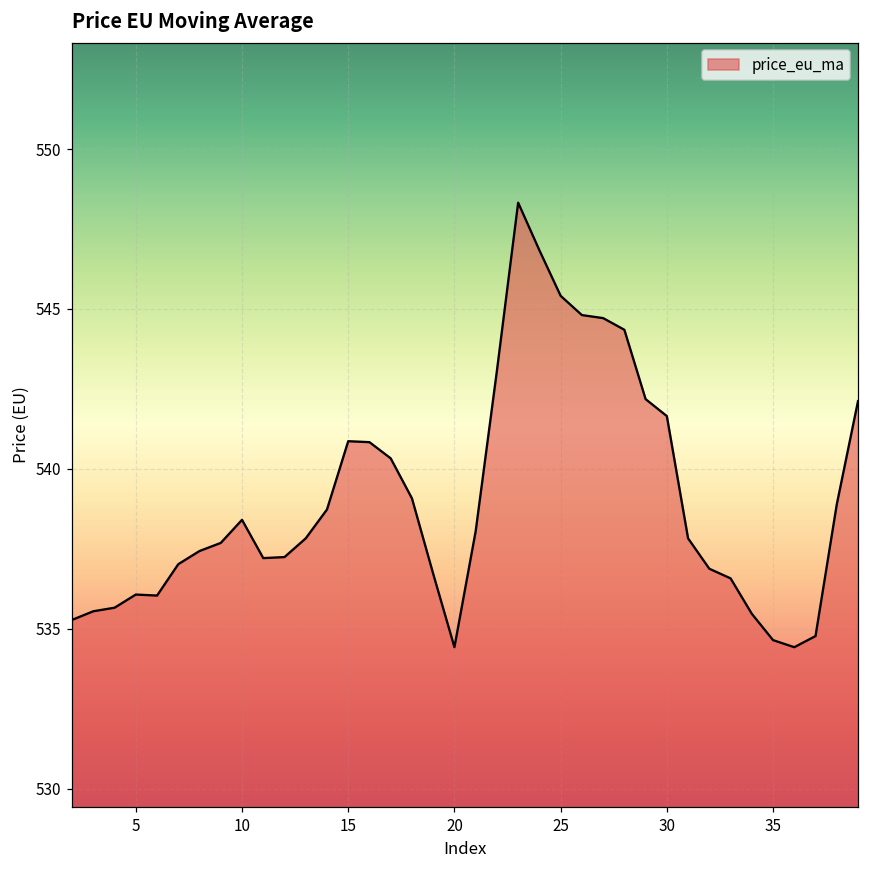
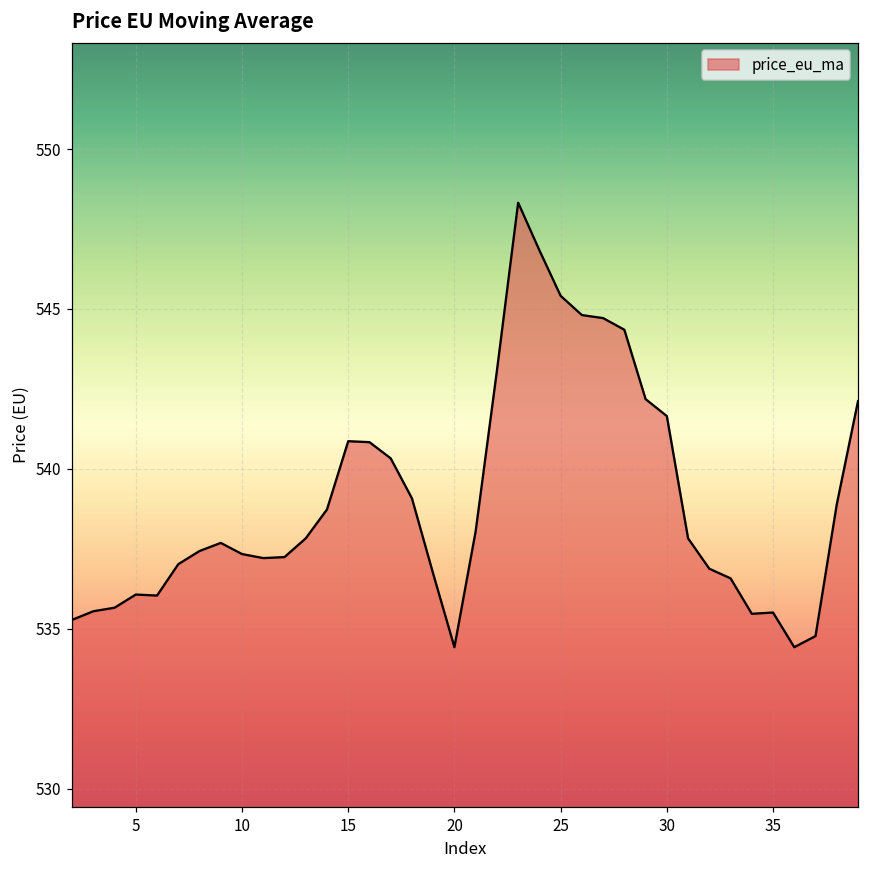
  {
    "5": 536.1,
-   "10": 538.4,
+   "10": 537.3,
    "15": 540.9,
    "20": 534.4,
    "25": 545.4,
    "30": 541.7,
-   "35": 534.6
+   "35": 535.5
  }
